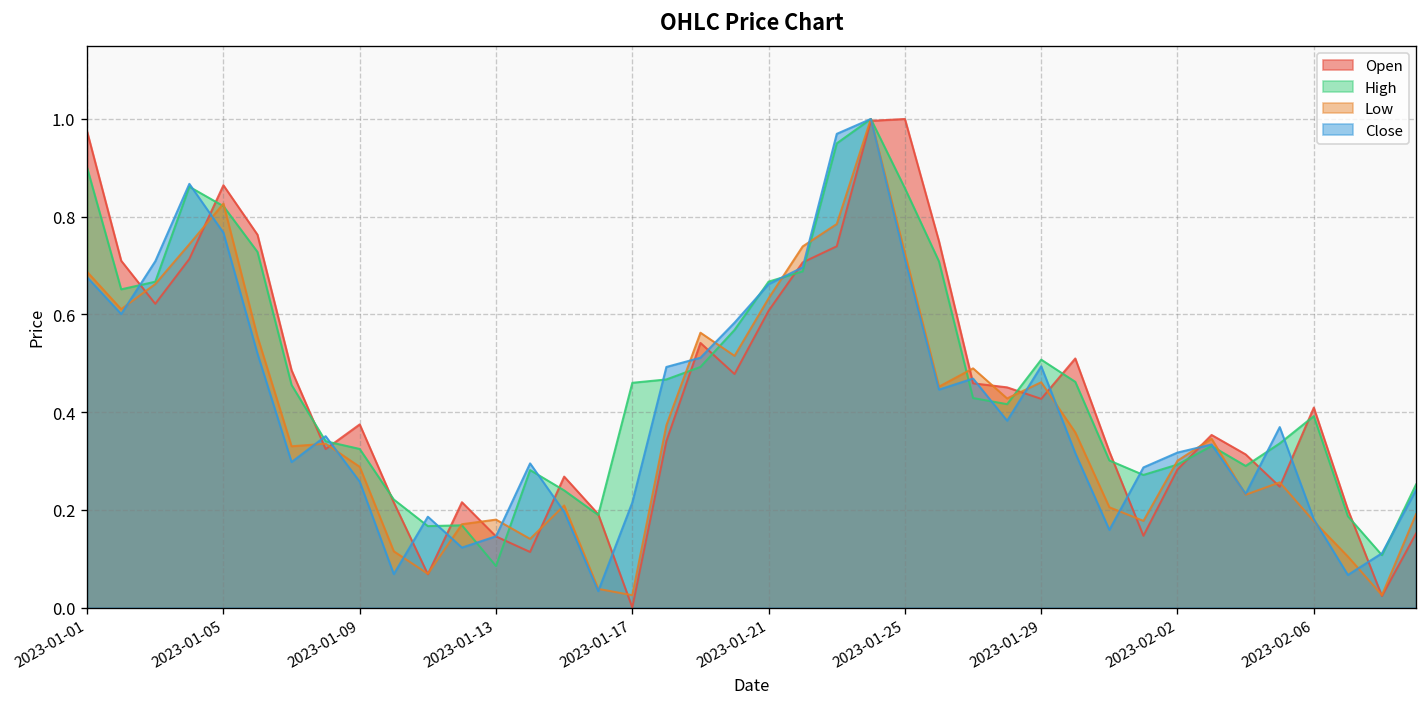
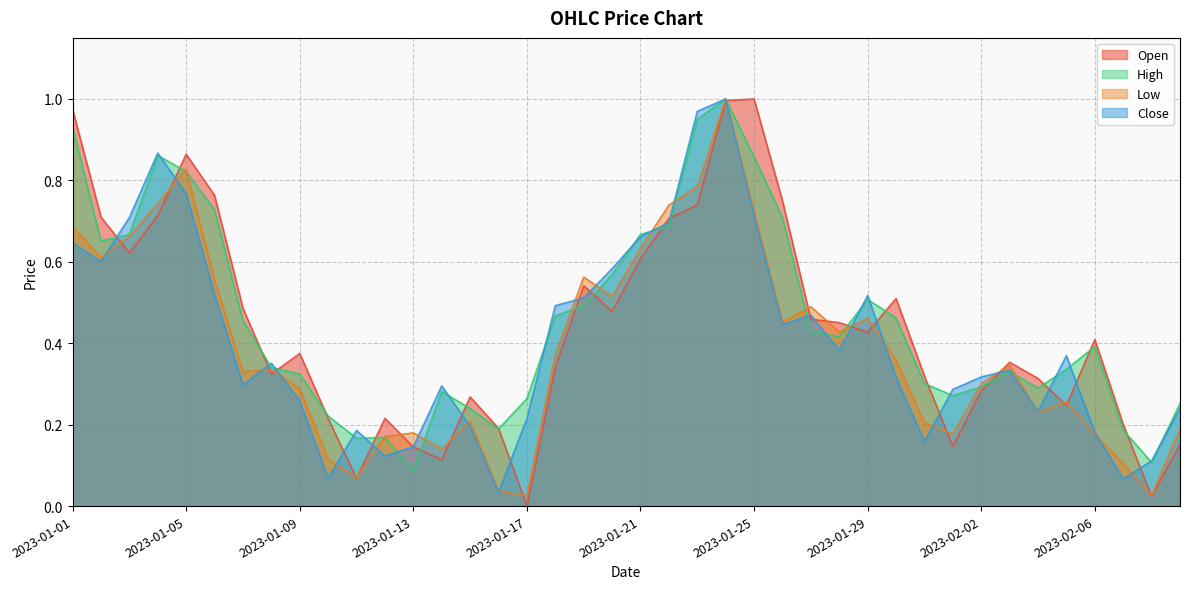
  {
    "High": {
-     "2023-01-01": 0.90,
+     "2023-01-01": 0.93,
      "2023-01-09": 0.32,
      "2023-01-13": 0.08,
-     "2023-01-17": 0.46,
+     "2023-01-17": 0.26,
      "2023-01-25": 0.86,
      "2023-01-29": 0.51,
      "2023-02-02": 0.29,
      "2023-02-06": 0.39
    },
    "Close": {
-     "2023-01-01": 0.68,
+     "2023-01-01": 0.65,
      "2023-01-05": 0.77,
      "2023-01-09": 0.26,
      "2023-01-17": 0.22,
      "2023-01-25": 0.71,
-     "2023-01-29": 0.49,
+     "2023-01-29": 0.52,
      "2023-02-02": 0.32
    }
  }
